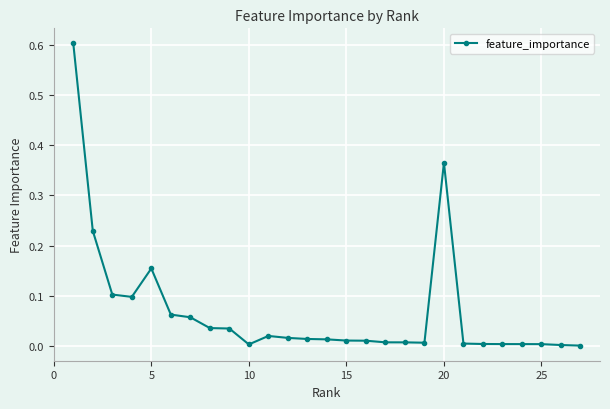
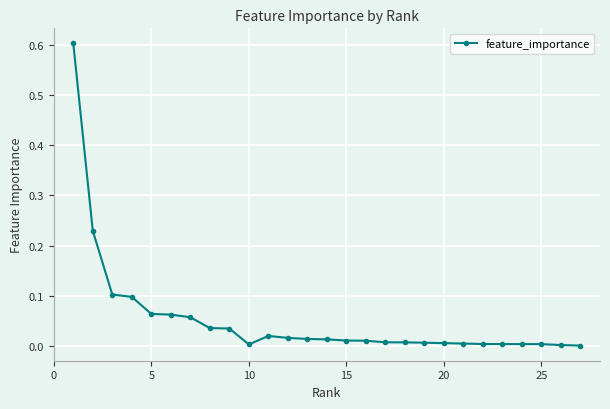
  {
-   "5": 0.15,
+   "5": 0.06,
    "10": 0.00,
    "15": 0.01,
-   "20": 0.37,
+   "20": 0.01,
    "25": 0.00
  }
